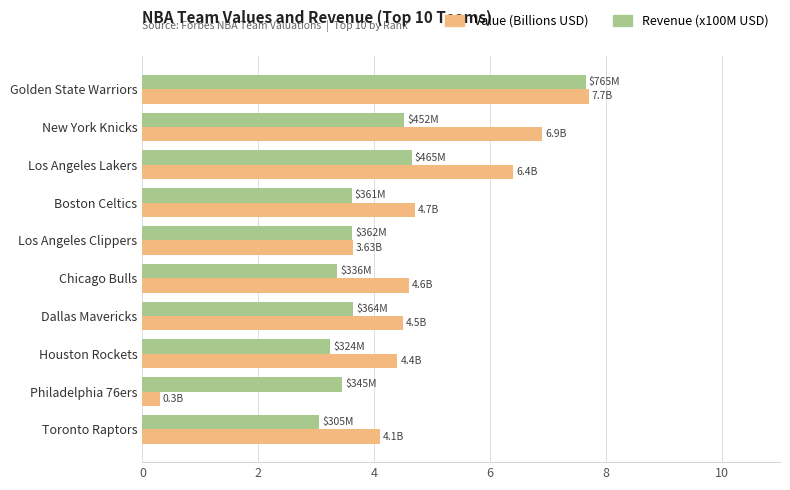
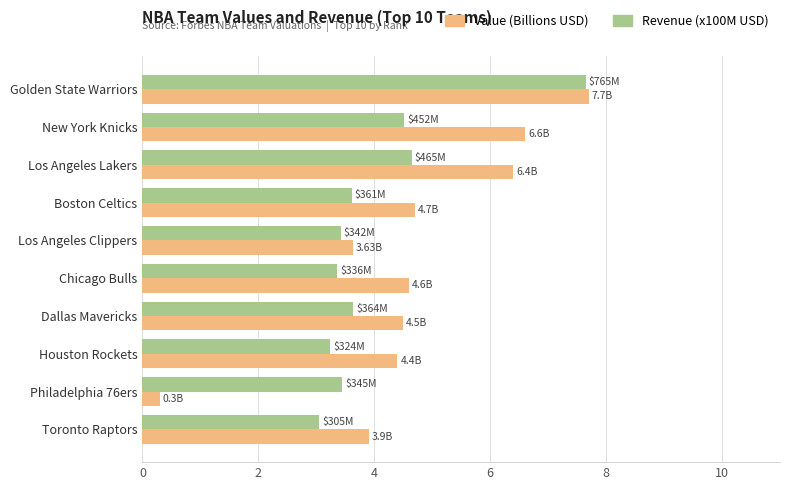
  {
    "Value (Billions USD)": {
      "Golden State Warriors": "7.7B",
-     "New York Knicks": "6.9B",
+     "New York Knicks": "6.6B",
      "Los Angeles Lakers": "6.4B",
      "Boston Celtics": "4.7B",
      "Los Angeles Clippers": "3.63B",
      "Chicago Bulls": "4.6B",
      "Dallas Mavericks": "4.5B",
      "Houston Rockets": "4.4B",
      "Philadelphia 76ers": "0.3B",
-     "Toronto Raptors": "4.1B"
+     "Toronto Raptors": "3.9B"
    },
    "Revenue (x100M USD)": {
      "Golden State Warriors": "$765M",
      "New York Knicks": "$452M",
      "Los Angeles Lakers": "$465M",
      "Boston Celtics": "$361M",
-     "Los Angeles Clippers": "$362M",
+     "Los Angeles Clippers": "$342M",
      "Chicago Bulls": "$336M",
      "Dallas Mavericks": "$364M",
      "Houston Rockets": "$324M",
      "Philadelphia 76ers": "$345M",
      "Toronto Raptors": "$305M"
    }
  }
